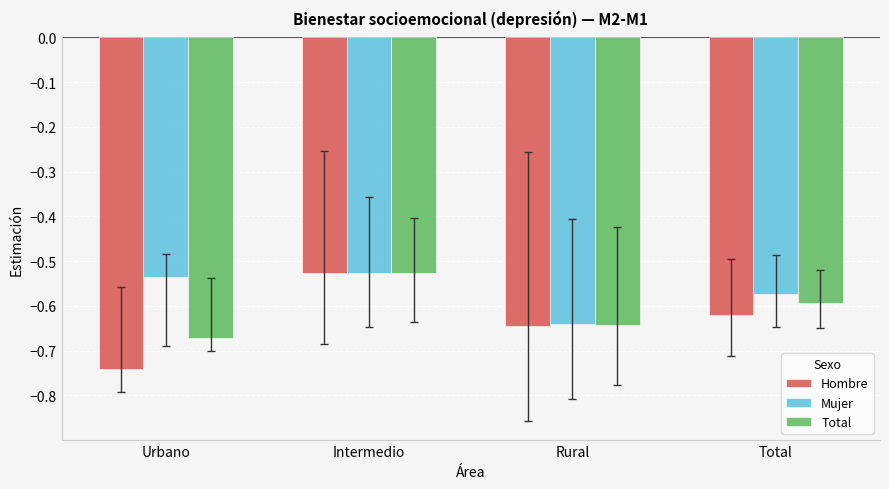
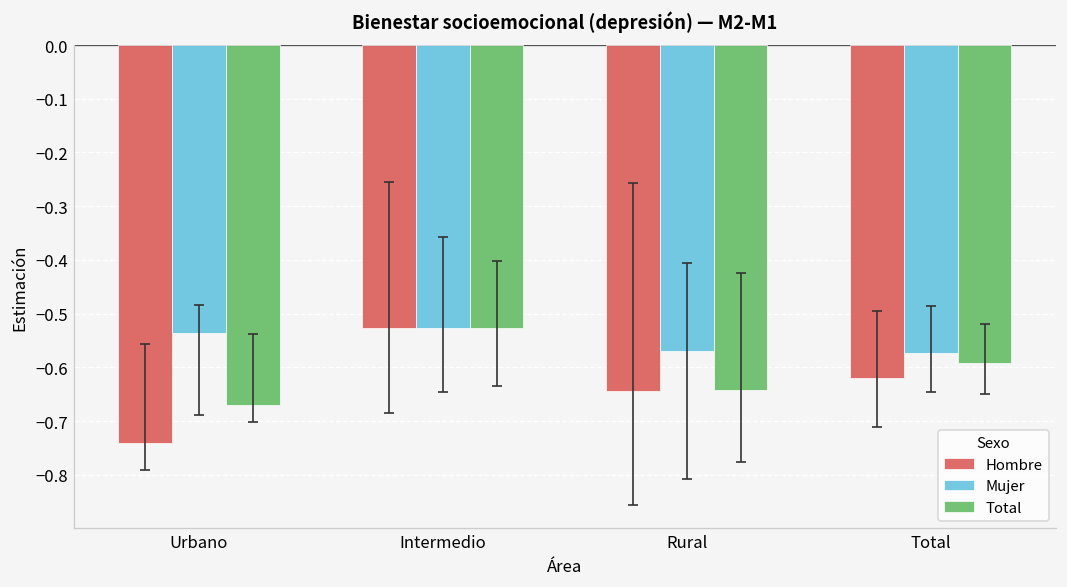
  {
    "Hombre": {
      "Urbano": -0.74,
      "Intermedio": -0.53,
      "Rural": -0.64,
      "Total": -0.62
    },
    "Mujer": {
      "Urbano": -0.54,
      "Intermedio": -0.53,
-     "Rural": -0.64,
+     "Rural": -0.57,
      "Total": -0.57
    },
    "Total": {
      "Urbano": -0.67,
      "Intermedio": -0.53,
      "Rural": -0.64,
      "Total": -0.59
    }
  }
